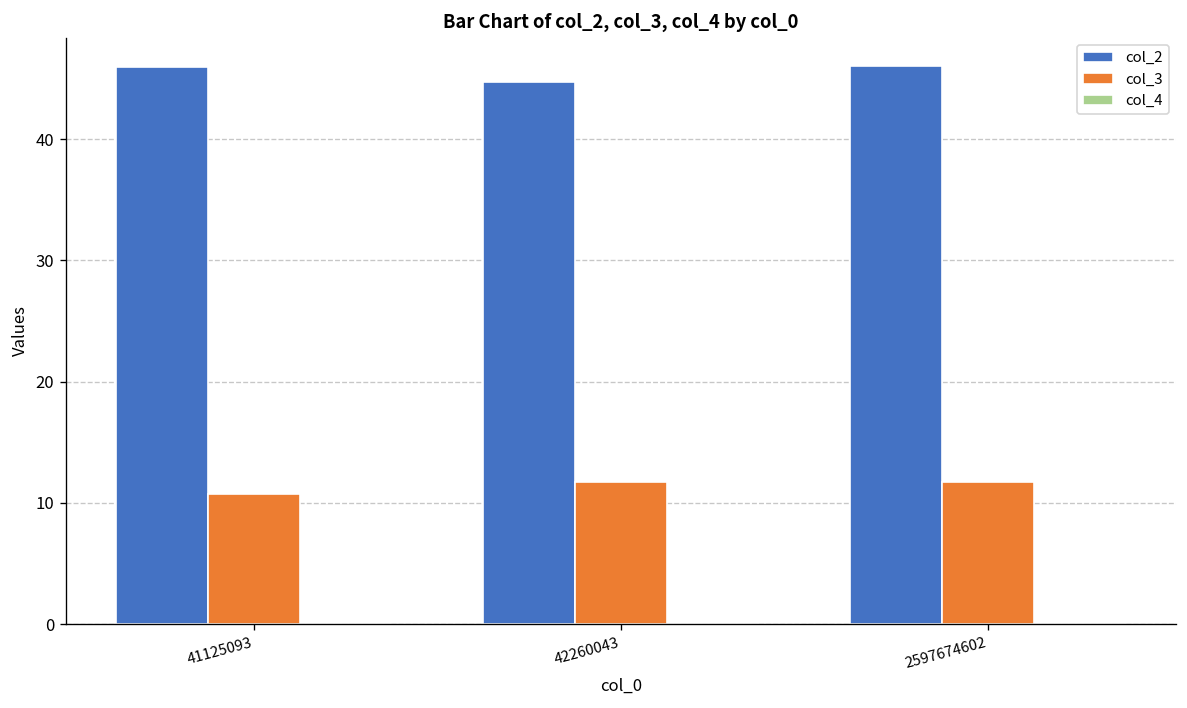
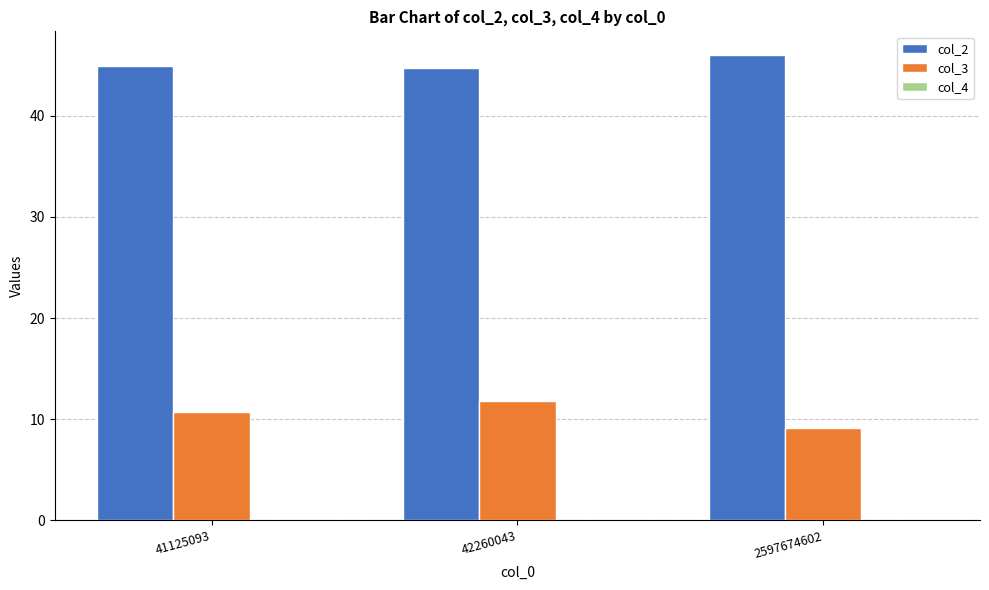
  {
    "col_2": {
-     "41125093": 46.0,
+     "41125093": 45.0,
      "42260043": 44.7,
      "2597674602": 46.1
    },
    "col_3": {
      "41125093": 10.7,
      "42260043": 11.8,
-     "2597674602": 11.7
+     "2597674602": 9.1
    }
  }
